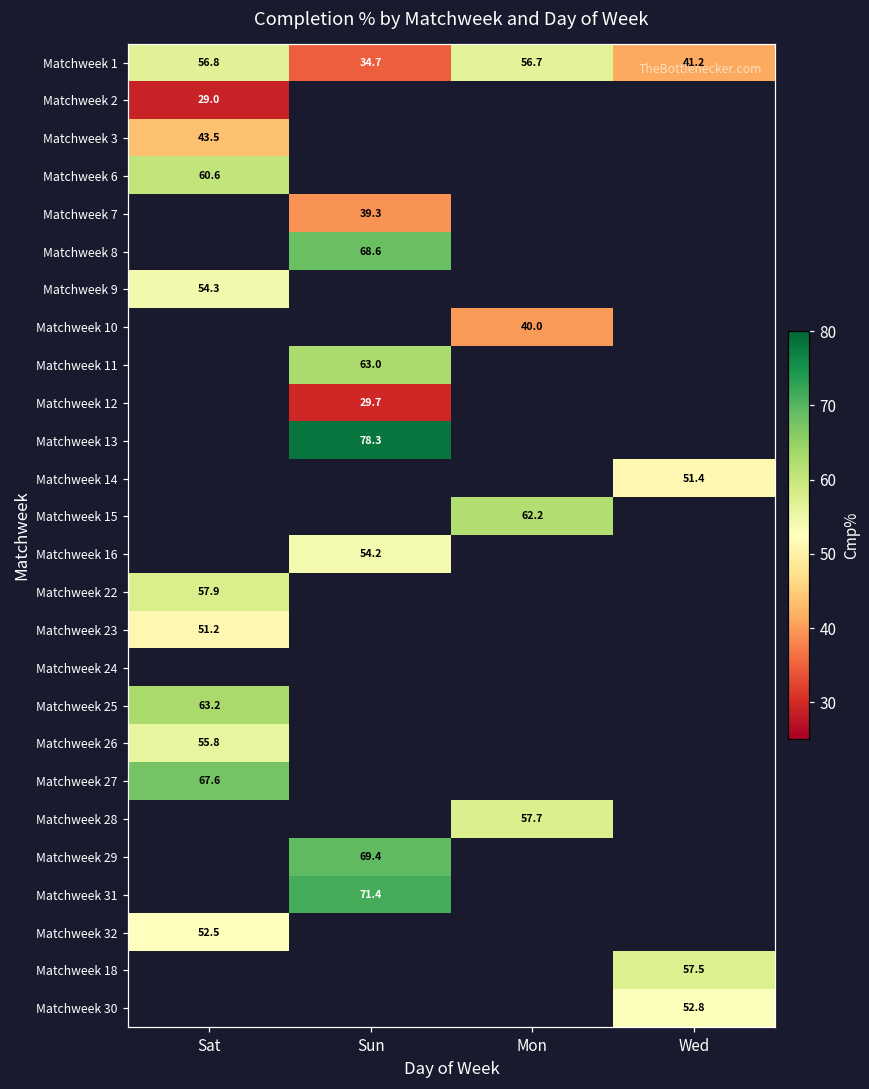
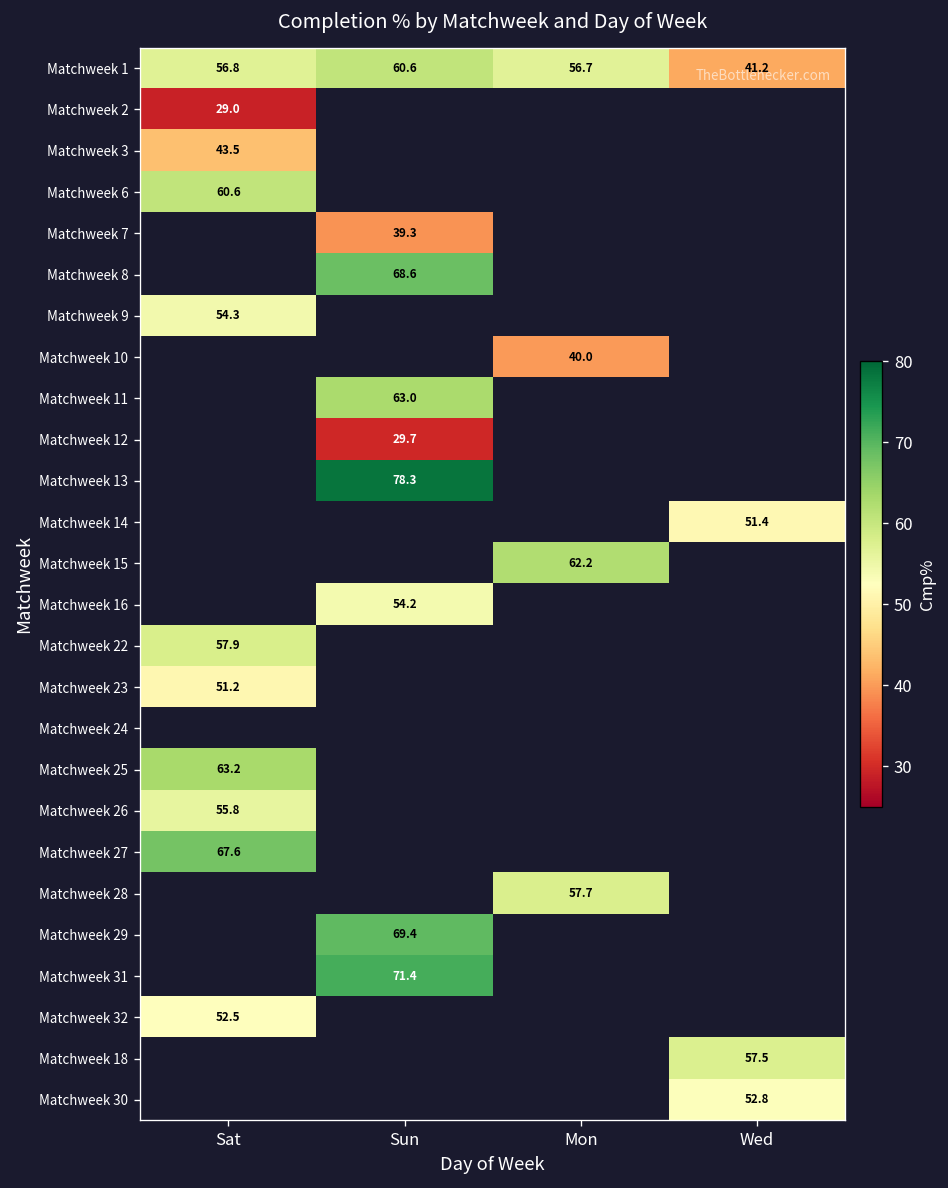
  {
    "Matchweek 1": {
      "Sat": 56.8,
-     "Sun": 34.7,
+     "Sun": 60.6,
      "Mon": 56.7
    },
    "Matchweek 2": {
      "Sat": 29.0
    },
    "Matchweek 3": {
      "Sat": 43.5
    },
    "Matchweek 6": {
      "Sat": 60.6
    },
    "Matchweek 7": {
      "Sun": 39.3
    },
    "Matchweek 8": {
      "Sun": 68.6
    },
    "Matchweek 9": {
      "Sat": 54.3
    },
    "Matchweek 10": {
      "Mon": 40.0
    },
    "Matchweek 11": {
      "Sun": 63.0
    },
    "Matchweek 12": {
      "Sun": 29.7
    },
    "Matchweek 13": {
      "Sun": 78.3
    },
    "Matchweek 14": {
      "Wed": 51.4
    },
    "Matchweek 15": {
      "Mon": 62.2
    },
    "Matchweek 16": {
      "Sun": 54.2
    },
    "Matchweek 22": {
      "Sat": 57.9
    },
    "Matchweek 23": {
      "Sat": 51.2
    },
    "Matchweek 25": {
      "Sat": 63.2
    },
    "Matchweek 26": {
      "Sat": 55.8
    },
    "Matchweek 27": {
      "Sat": 67.6
    },
    "Matchweek 28": {
      "Mon": 57.7
    },
    "Matchweek 29": {
      "Sun": 69.4
    },
    "Matchweek 31": {
      "Sun": 71.4
    },
    "Matchweek 32": {
      "Sat": 52.5
    },
    "Matchweek 18": {
      "Wed": 57.5
    },
    "Matchweek 30": {
      "Wed": 52.8
    }
  }
